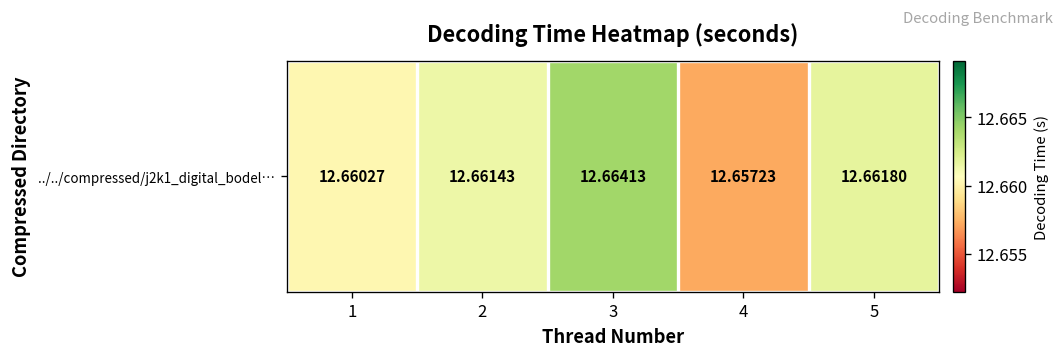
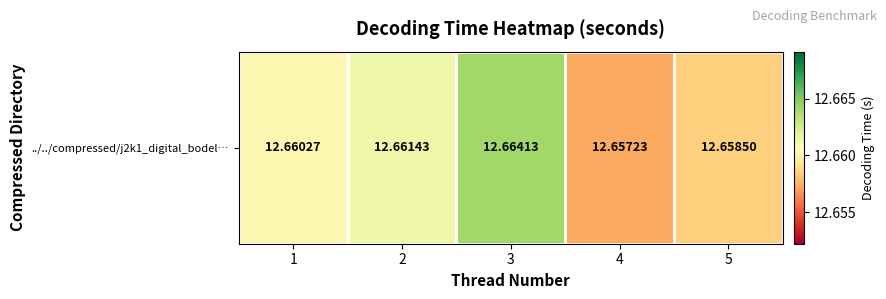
  {
    "../../compressed/j2k1_digital_bodel…": {
      "1": 12.66027,
      "2": 12.66143,
      "3": 12.66413,
      "4": 12.65723,
-     "5": 12.66180
+     "5": 12.65850
    }
  }
